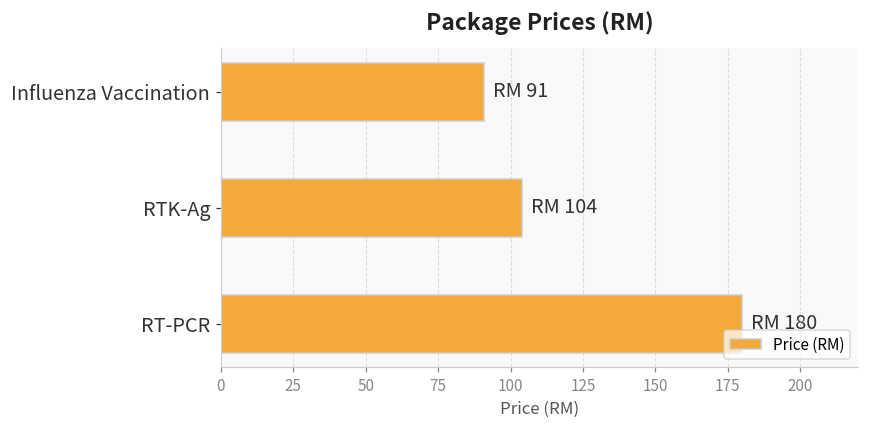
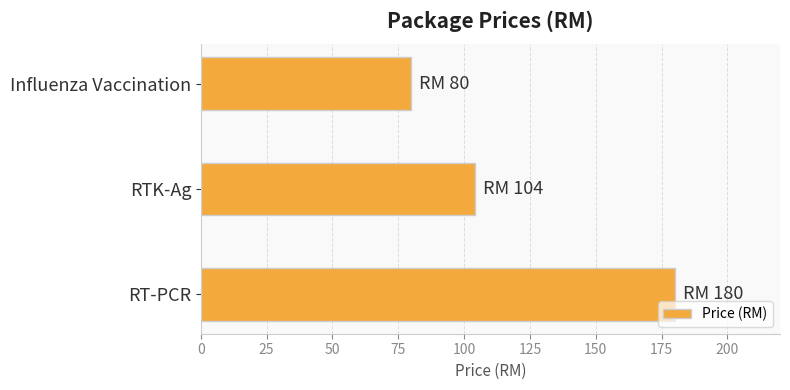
  {
-   "Influenza Vaccination": 91,
+   "Influenza Vaccination": 80,
    "RTK-Ag": 104
  }
